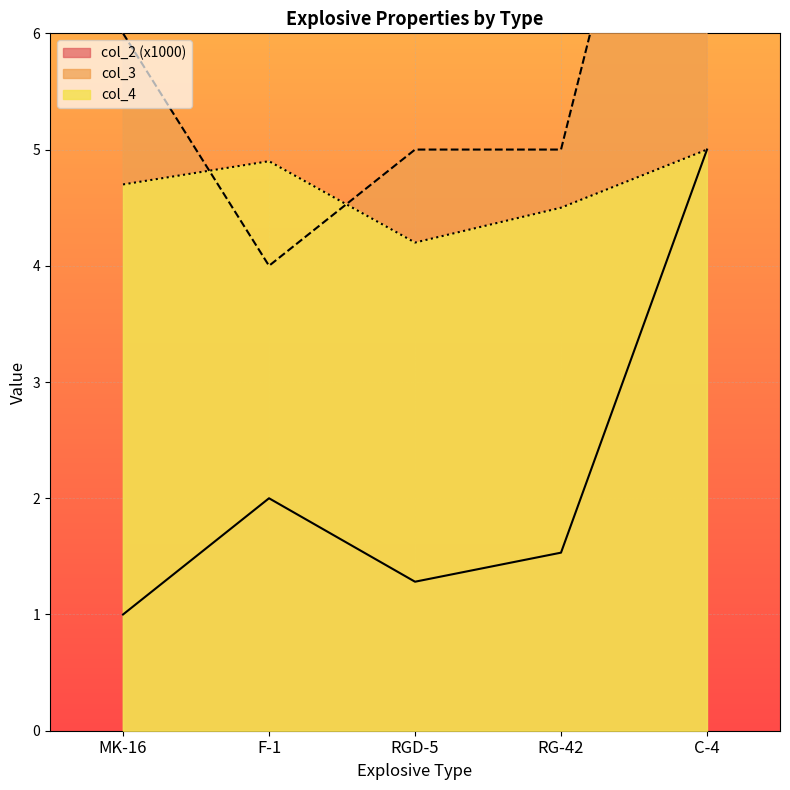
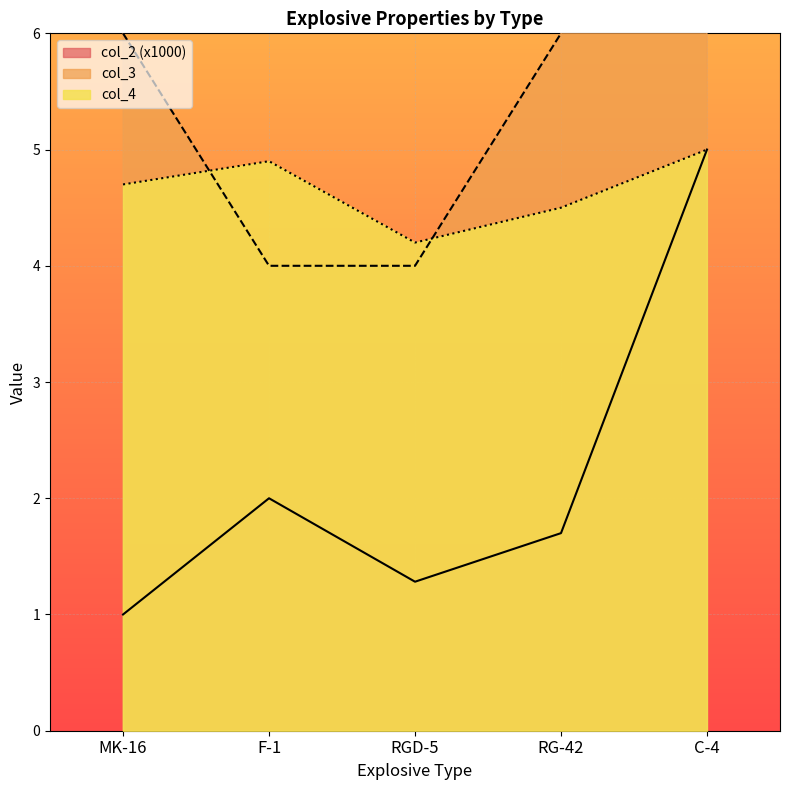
  {
    "col_2 (x1000)": {
      "MK-16": 1.00,
      "F-1": 2.00,
      "RGD-5": 1.28,
-     "RG-42": 1.53
+     "RG-42": 1.70
    },
    "col_3": {
      "MK-16": 6,
      "F-1": 4,
-     "RGD-5": 5,
-     "RG-42": 5
+     "RGD-5": 4,
+     "RG-42": 6
    },
    "col_4": {
      "MK-16": 4.70,
      "F-1": 4.90,
      "RGD-5": 4.20,
      "RG-42": 4.50
    }
  }
